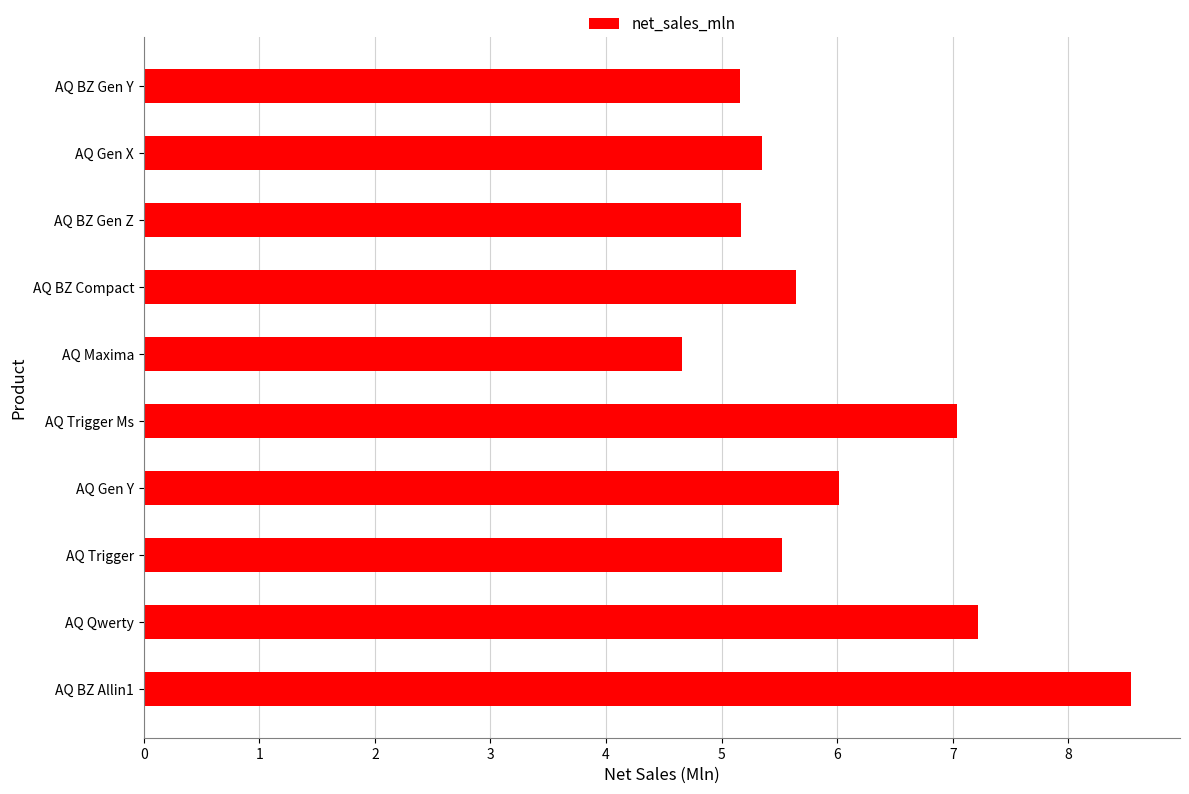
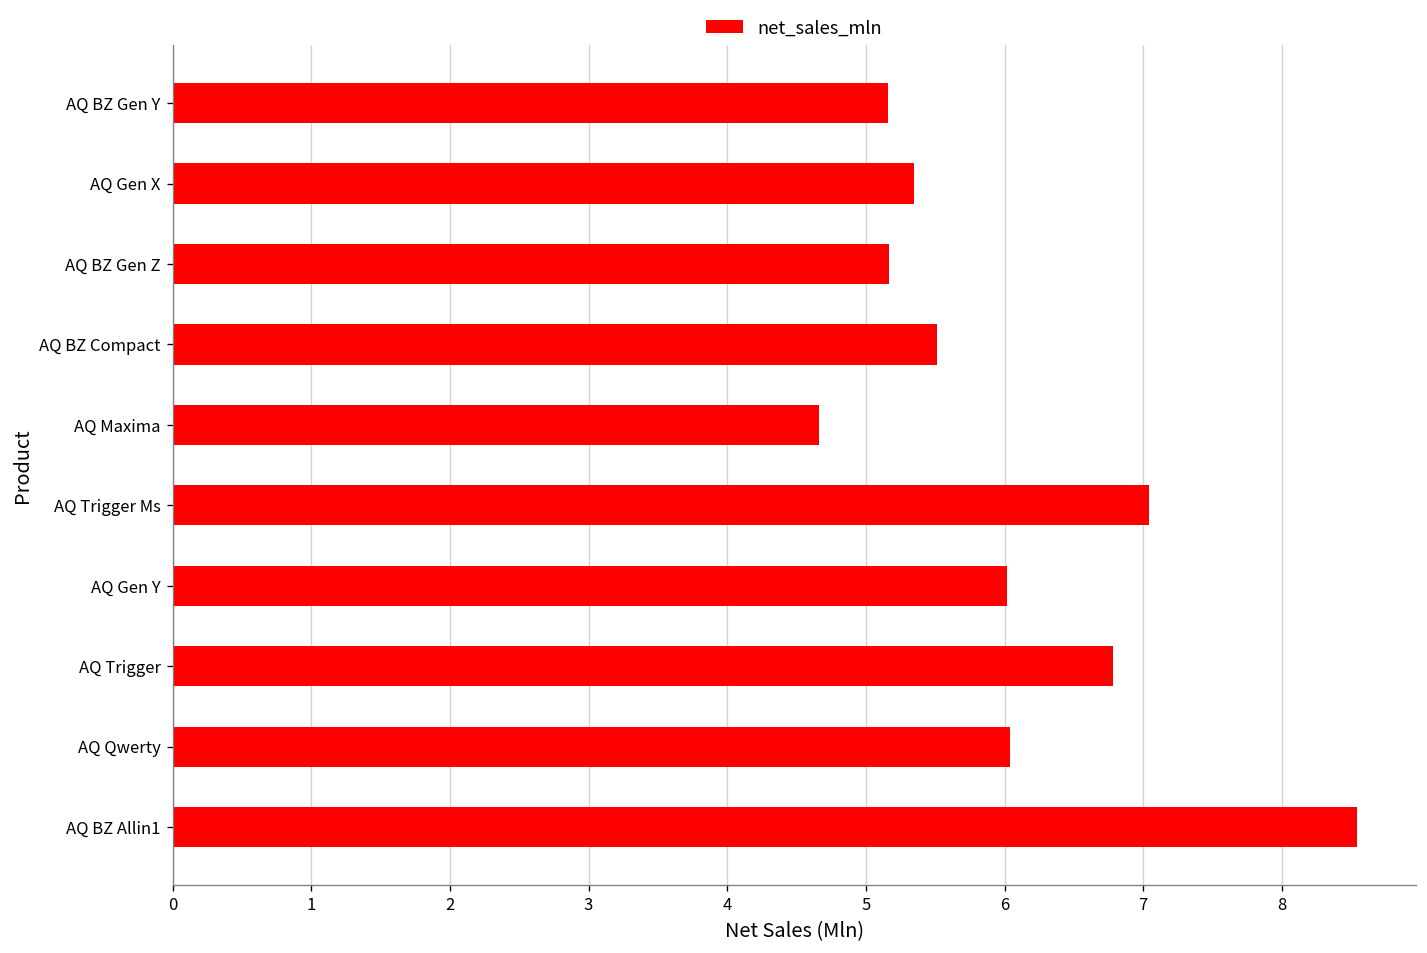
  {
    "AQ BZ Gen Y": 5.16,
    "AQ Gen X": 5.35,
    "AQ BZ Gen Z": 5.17,
-   "AQ BZ Compact": 5.64,
+   "AQ BZ Compact": 5.51,
    "AQ Maxima": 4.66,
    "AQ Trigger Ms": 7.04,
    "AQ Gen Y": 6.02,
-   "AQ Trigger": 5.52,
-   "AQ Qwerty": 7.22,
+   "AQ Trigger": 6.78,
+   "AQ Qwerty": 6.04,
    "AQ BZ Allin1": 8.54
  }
